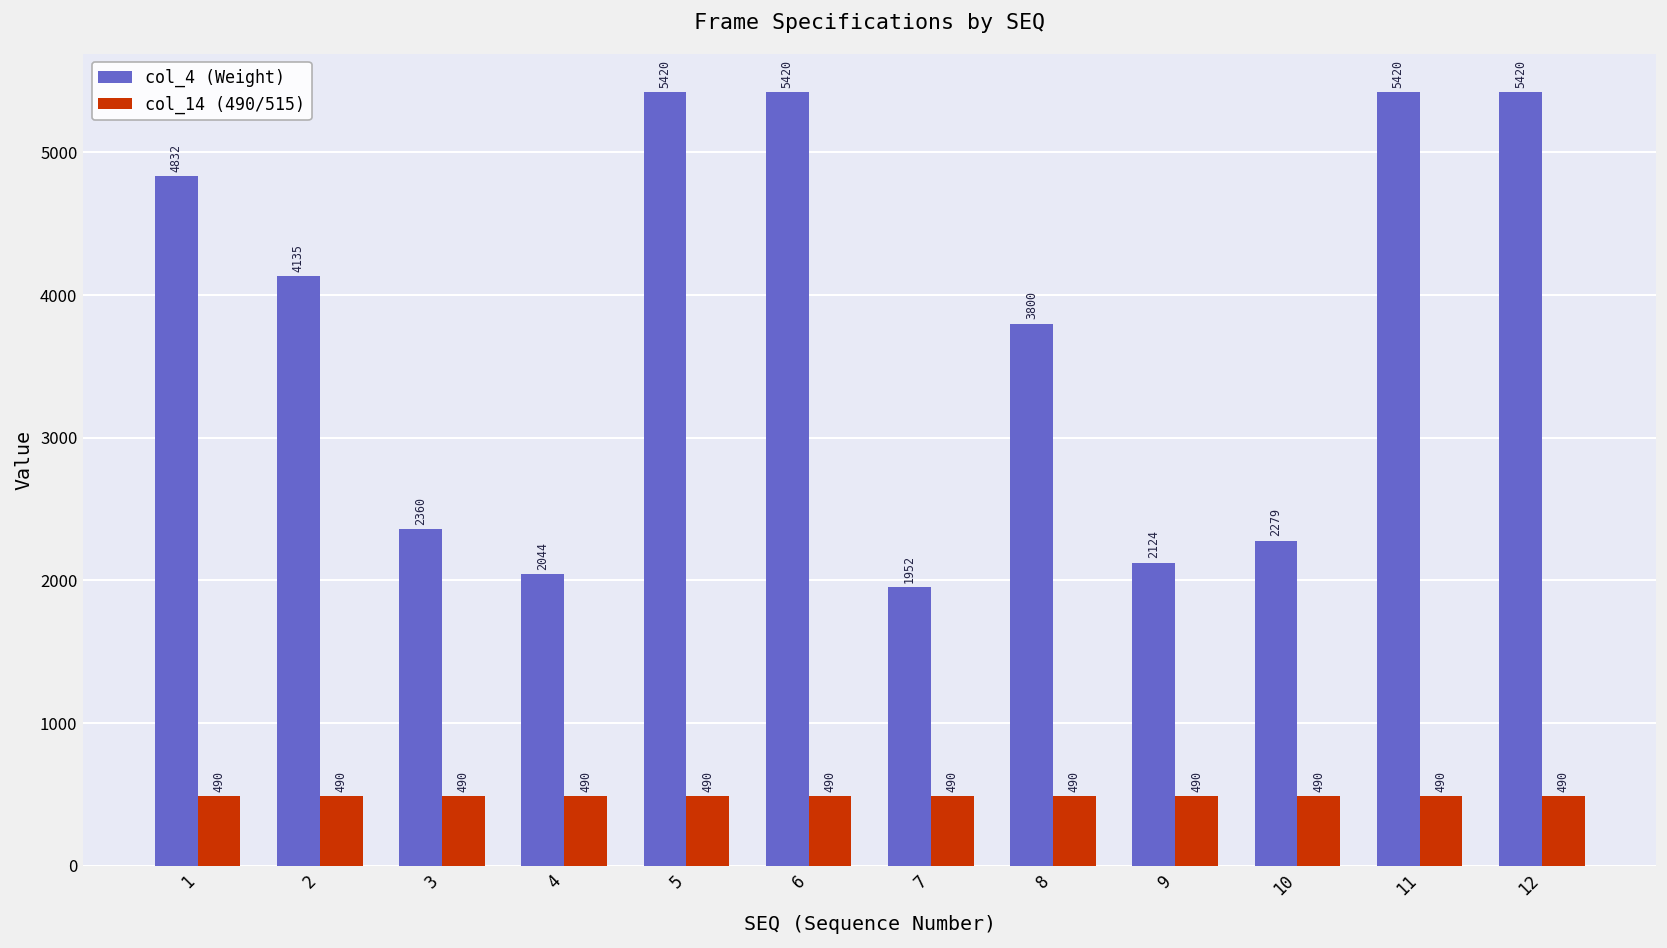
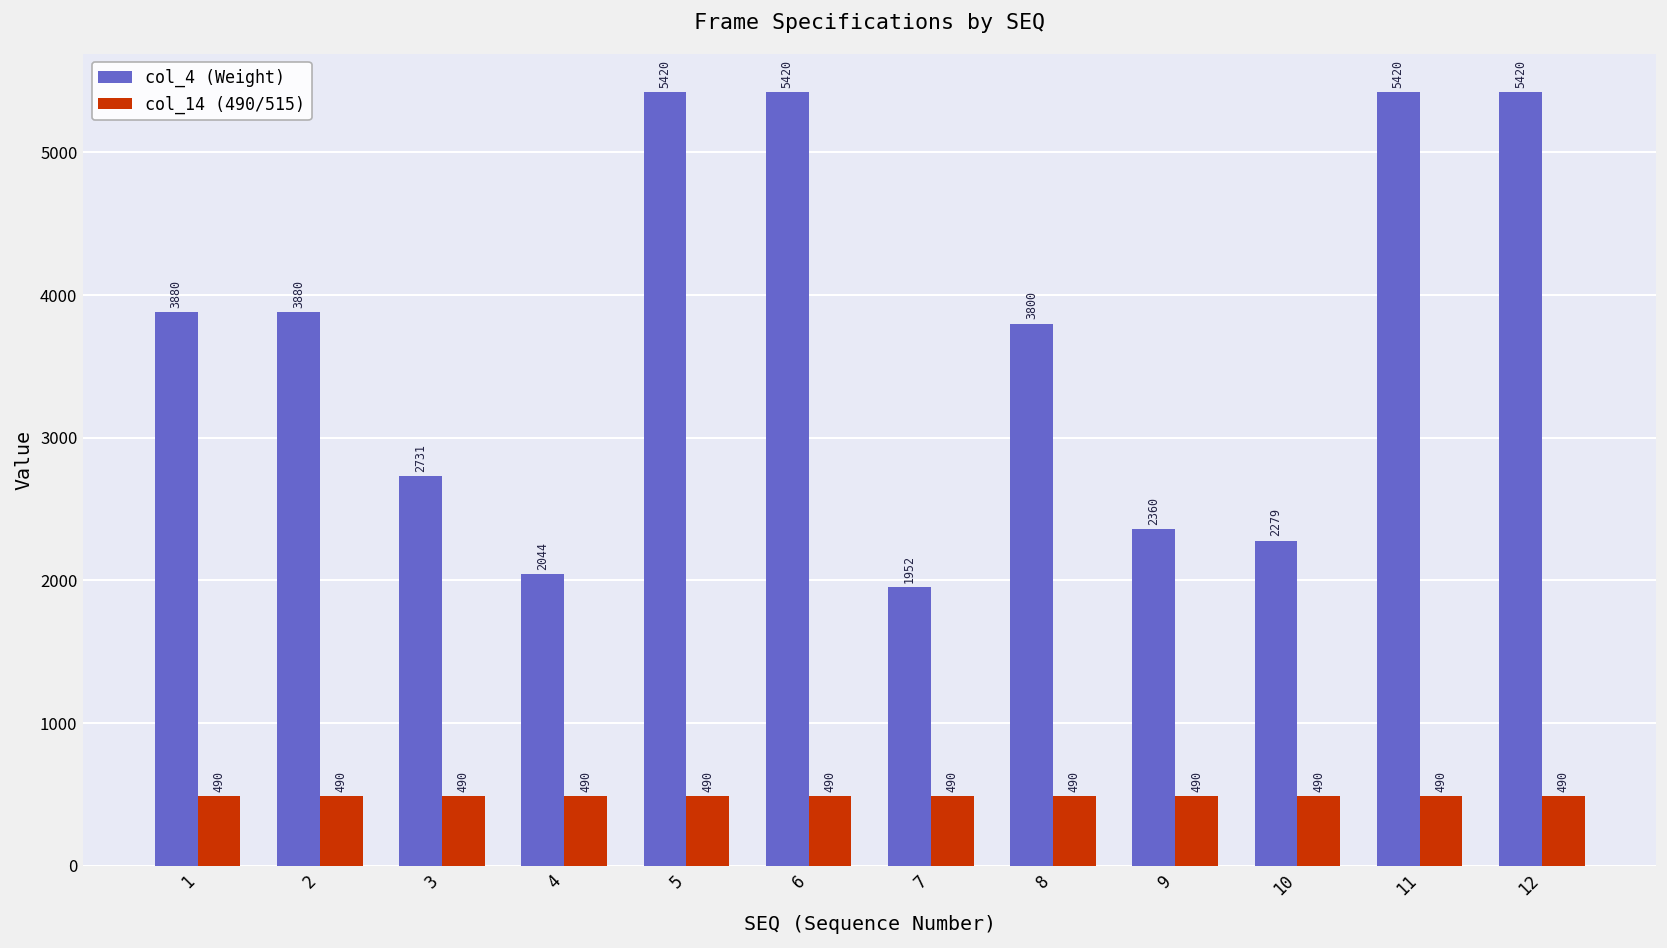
  {
    "col_4 (Weight)": {
-     "1": 4832,
-     "2": 4135,
-     "3": 2360,
+     "1": 3880,
+     "2": 3880,
+     "3": 2731,
      "4": 2044,
      "5": 5420,
      "6": 5420,
      "7": 1952,
      "8": 3800,
-     "9": 2124,
+     "9": 2360,
      "10": 2279,
      "11": 5420,
      "12": 5420
    },
    "col_14 (490/515)": {
      "1": 490,
      "2": 490,
      "3": 490,
      "4": 490,
      "5": 490,
      "6": 490,
      "7": 490,
      "8": 490,
      "9": 490,
      "10": 490,
      "11": 490,
      "12": 490
    }
  }
